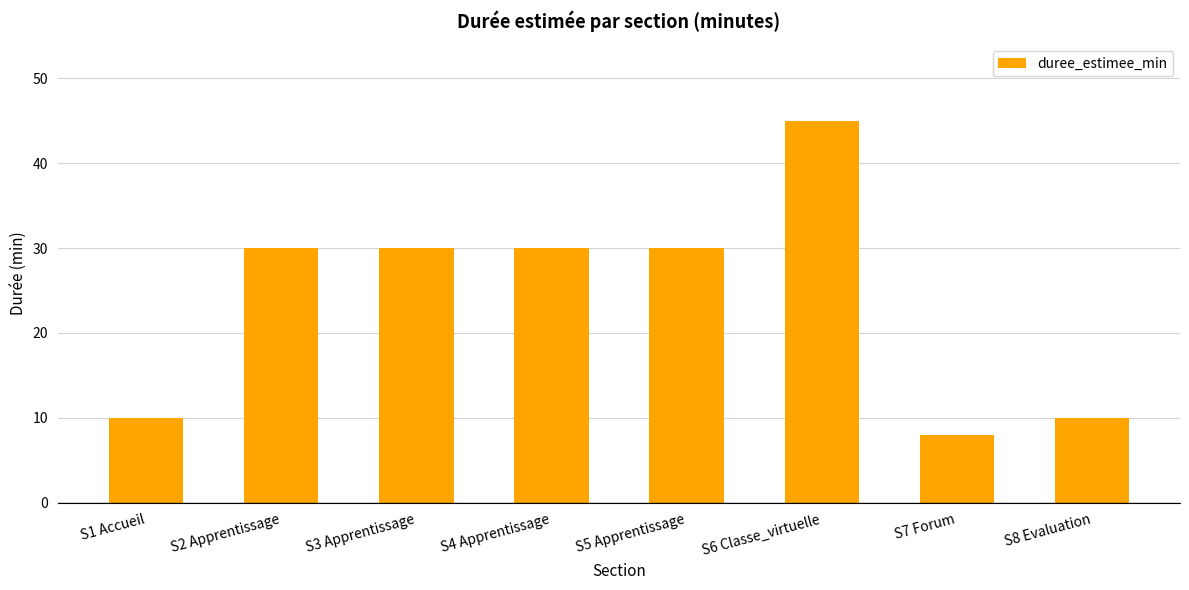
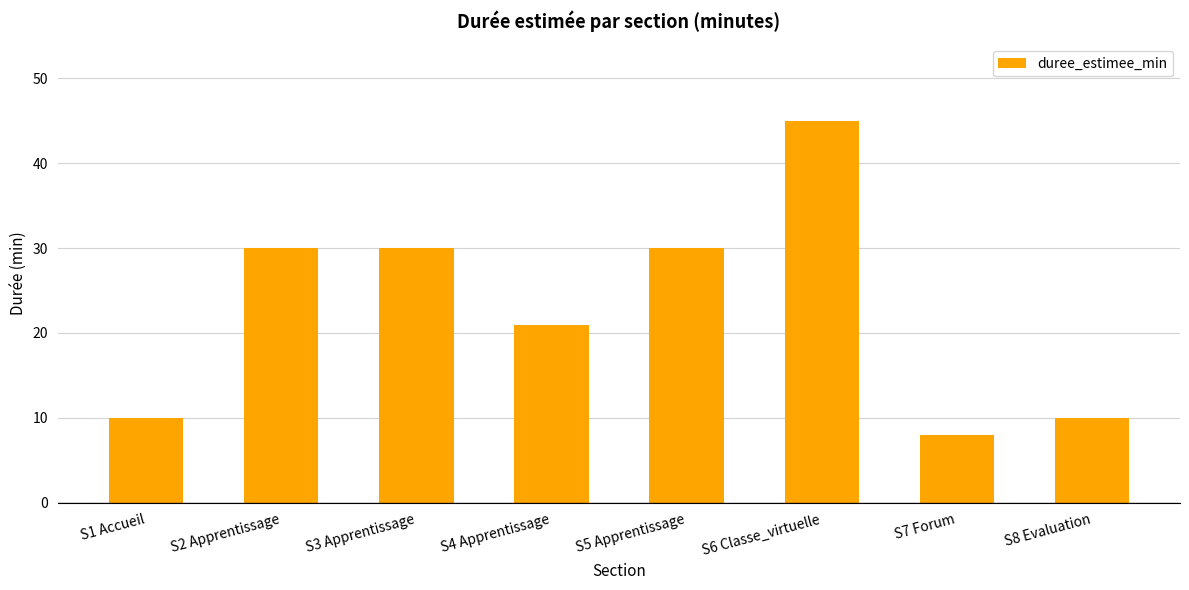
  {
    "S1 Accueil": 10,
    "S2 Apprentissage": 30,
    "S3 Apprentissage": 30,
-   "S4 Apprentissage": 30,
+   "S4 Apprentissage": 21,
    "S5 Apprentissage": 30,
    "S6 Classe_virtuelle": 45,
    "S7 Forum": 8,
    "S8 Evaluation": 10
  }
